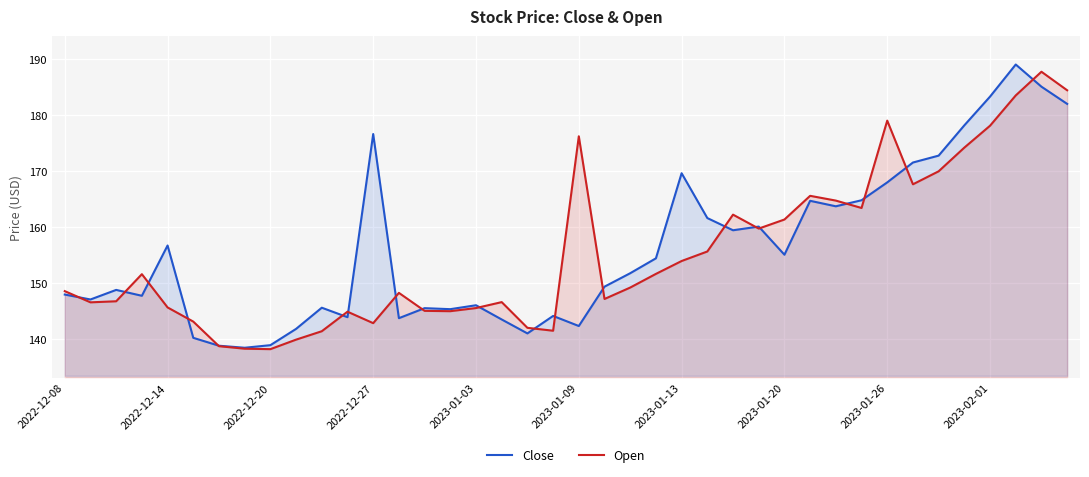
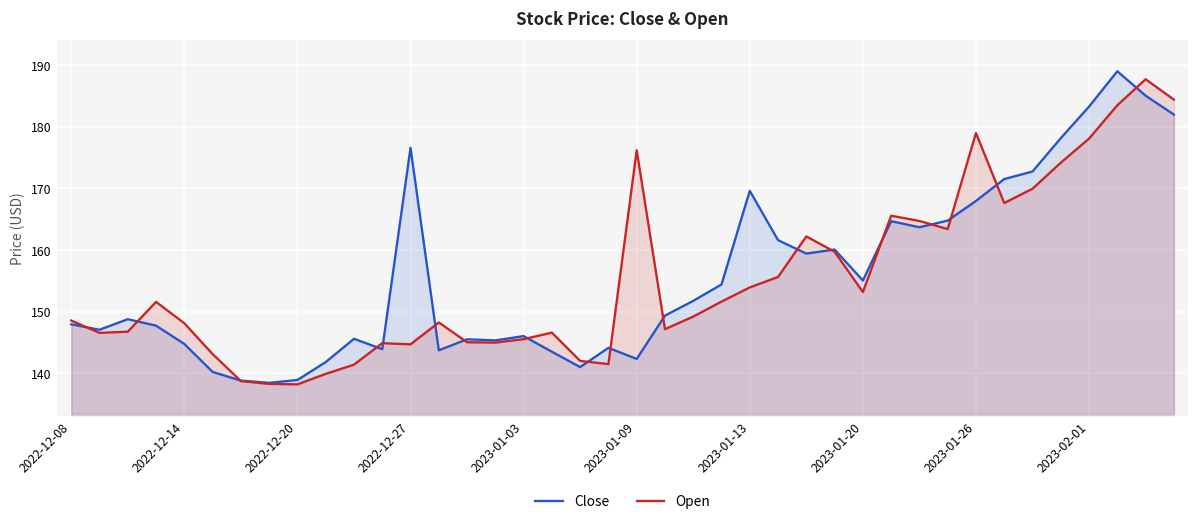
  {
    "Close": {
      "2022-12-08": 148,
-     "2022-12-14": 157,
+     "2022-12-14": 145,
      "2022-12-20": 139,
      "2022-12-27": 177,
      "2023-01-03": 146,
      "2023-01-09": 142,
      "2023-01-13": 170,
      "2023-01-20": 155,
      "2023-01-26": 168,
      "2023-02-01": 183
    },
    "Open": {
      "2022-12-08": 149,
-     "2022-12-14": 146,
+     "2022-12-14": 148,
      "2022-12-20": 138,
-     "2022-12-27": 143,
+     "2022-12-27": 145,
      "2023-01-03": 146,
      "2023-01-09": 176,
      "2023-01-13": 154,
-     "2023-01-20": 161,
+     "2023-01-20": 153,
      "2023-01-26": 179,
      "2023-02-01": 178
    }
  }
